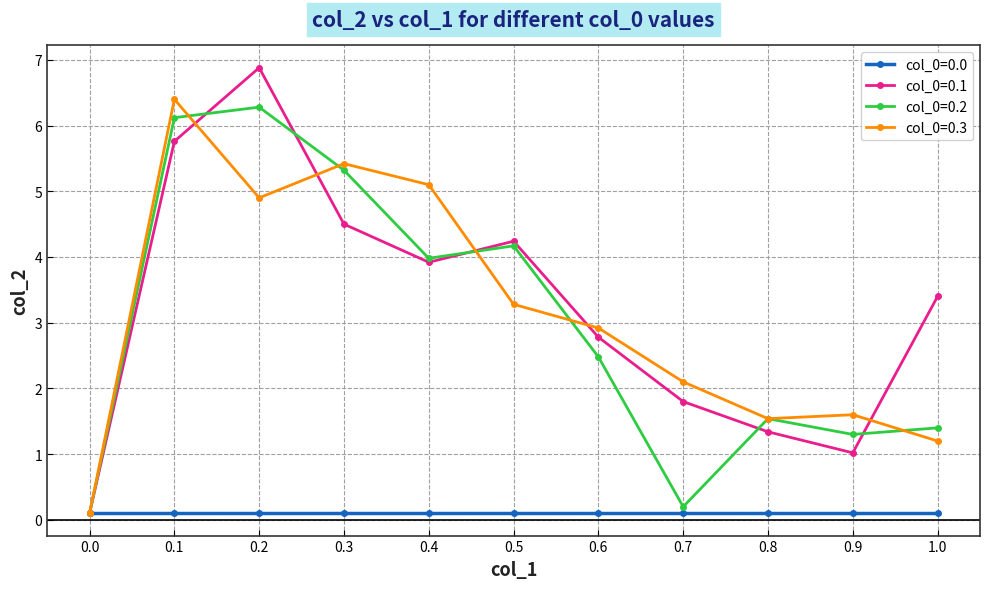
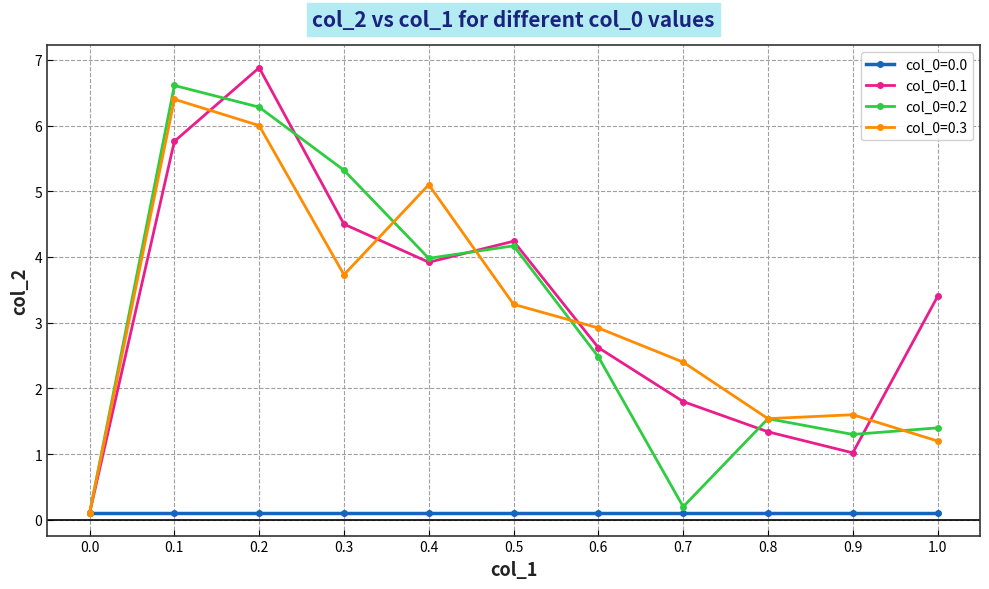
  {
    "col_0=0.0": {
      "0.1": 0.1,
      "0.2": 0.1,
      "0.3": 0.1,
      "0.4": 0.1,
      "0.5": 0.1,
      "0.6": 0.1,
      "0.7": 0.1,
      "0.8": 0.1,
      "0.9": 0.1,
      "1.0": 0.1
    },
    "col_0=0.1": {
      "0.1": 5.8,
      "0.2": 6.9,
      "0.3": 4.5,
      "0.4": 3.9,
      "0.5": 4.2,
-     "0.6": 2.8,
+     "0.6": 2.6,
      "0.7": 1.8,
      "0.8": 1.3,
      "0.9": 1.0,
      "1.0": 3.4
    },
    "col_0=0.2": {
-     "0.1": 6.1,
+     "0.1": 6.6,
      "0.2": 6.3,
      "0.3": 5.3,
      "0.4": 4.0,
      "0.5": 4.2,
      "0.6": 2.5,
      "0.7": 0.2,
      "0.9": 1.3,
      "1.0": 1.4
    },
    "col_0=0.3": {
      "0.1": 6.4,
-     "0.2": 4.9,
-     "0.3": 5.4,
+     "0.2": 6.0,
+     "0.3": 3.7,
      "0.4": 5.1,
      "0.5": 3.3,
      "0.6": 2.9,
-     "0.7": 2.1,
+     "0.7": 2.4,
      "0.9": 1.6,
      "1.0": 1.2
    }
  }
